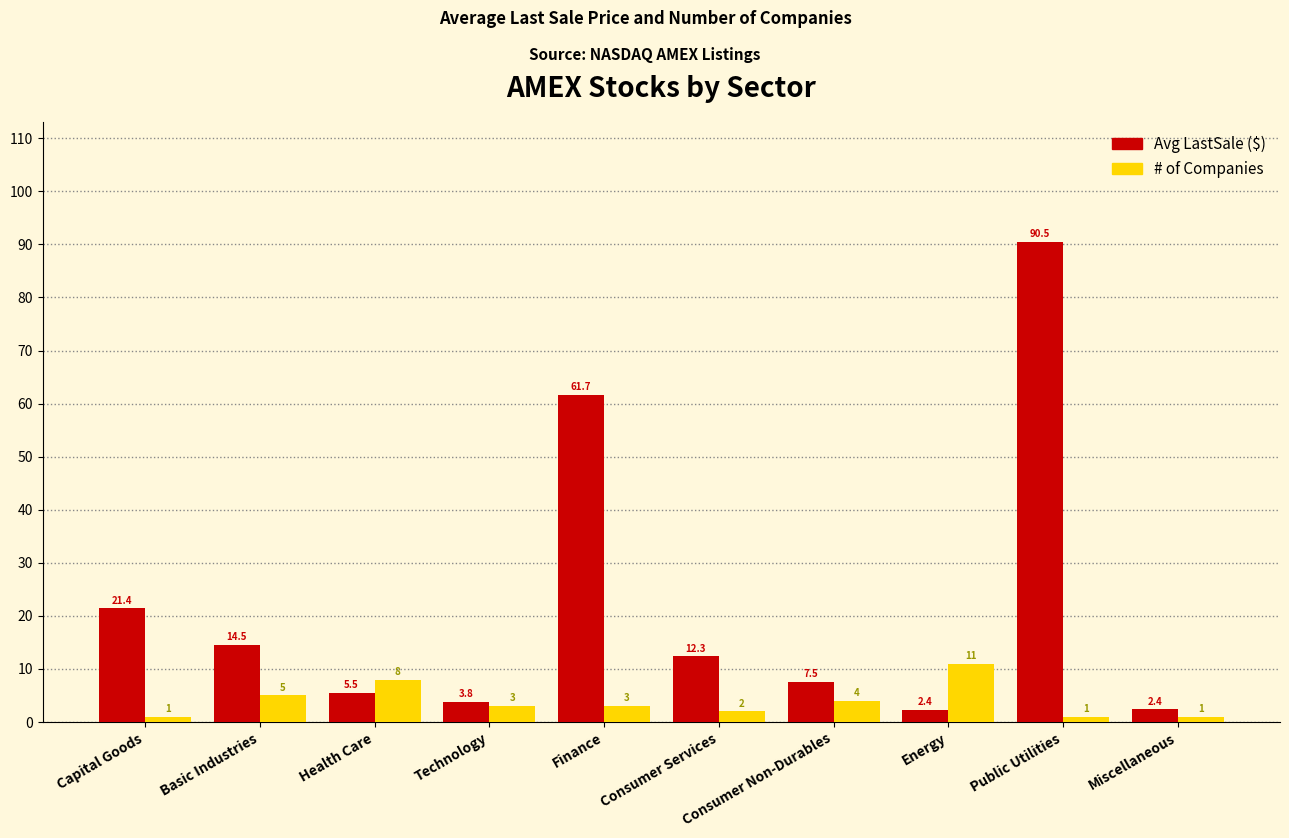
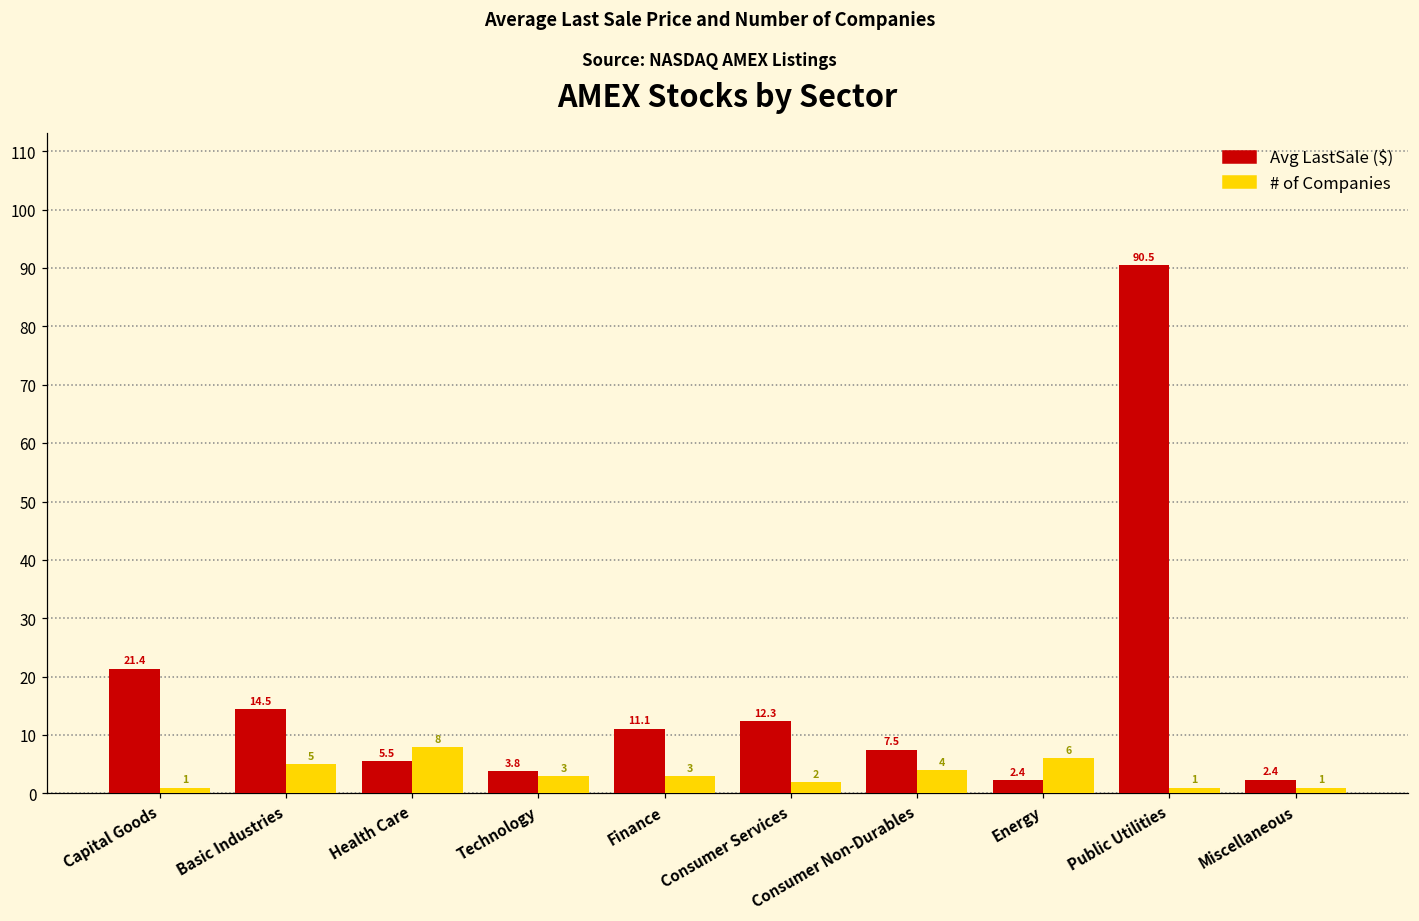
  {
    "Avg LastSale ($)": {
      "Capital Goods": 21.4,
      "Basic Industries": 14.5,
      "Health Care": 5.5,
      "Technology": 3.8,
-     "Finance": 61.7,
+     "Finance": 11.1,
      "Consumer Services": 12.3,
      "Consumer Non-Durables": 7.5,
      "Energy": 2.4,
      "Public Utilities": 90.5,
      "Miscellaneous": 2.4
    },
    "# of Companies": {
      "Capital Goods": 1,
      "Basic Industries": 5,
      "Health Care": 8,
      "Technology": 3,
      "Finance": 3,
      "Consumer Services": 2,
      "Consumer Non-Durables": 4,
-     "Energy": 11,
+     "Energy": 6,
      "Public Utilities": 1,
      "Miscellaneous": 1
    }
  }
